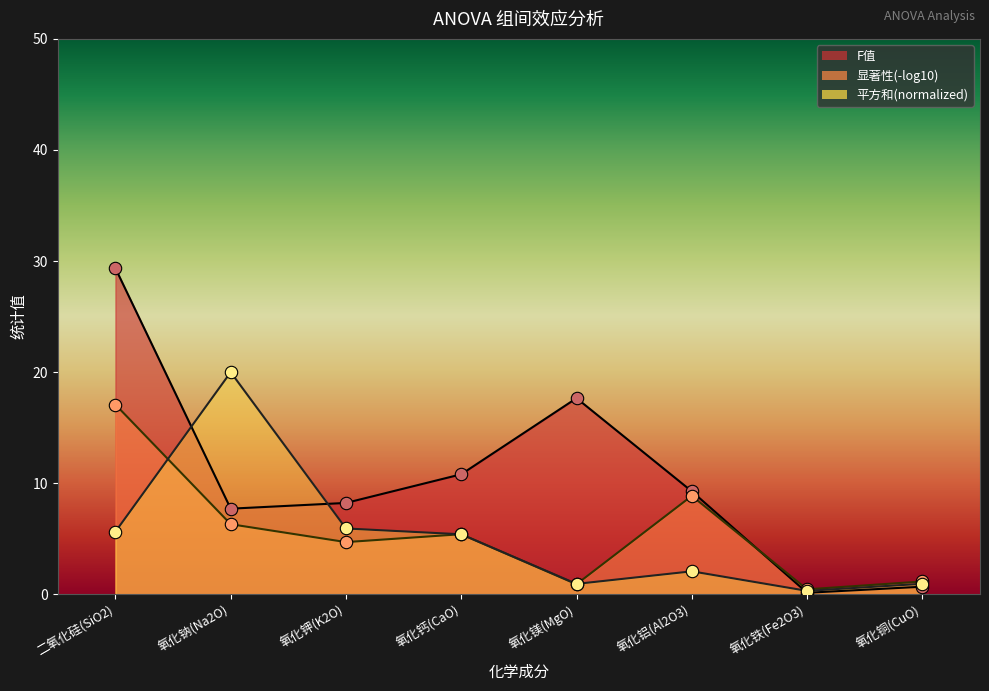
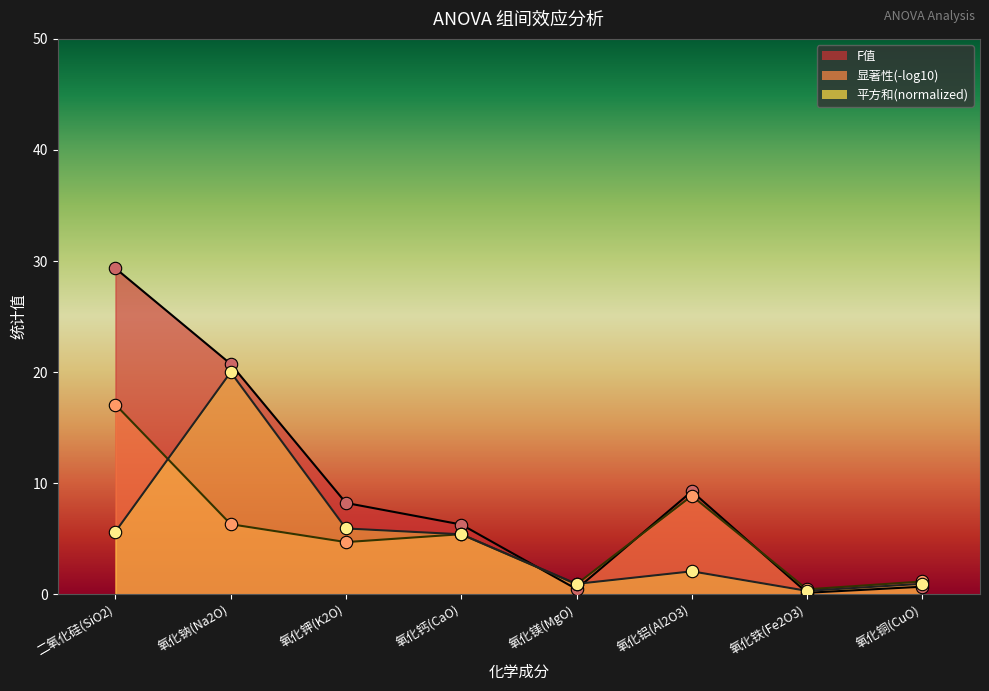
  {
    "F值": {
      "二氧化硅(SiO2)": 29.4,
-     "氧化钠(Na2O)": 7.7,
+     "氧化钠(Na2O)": 20.7,
      "氧化钾(K2O)": 8.2,
-     "氧化钙(CaO)": 10.8,
-     "氧化镁(MgO)": 17.7,
+     "氧化钙(CaO)": 6.3,
+     "氧化镁(MgO)": 0.5,
      "氧化铝(Al2O3)": 9.3,
      "氧化铜(CuO)": 0.7
    }
  }
